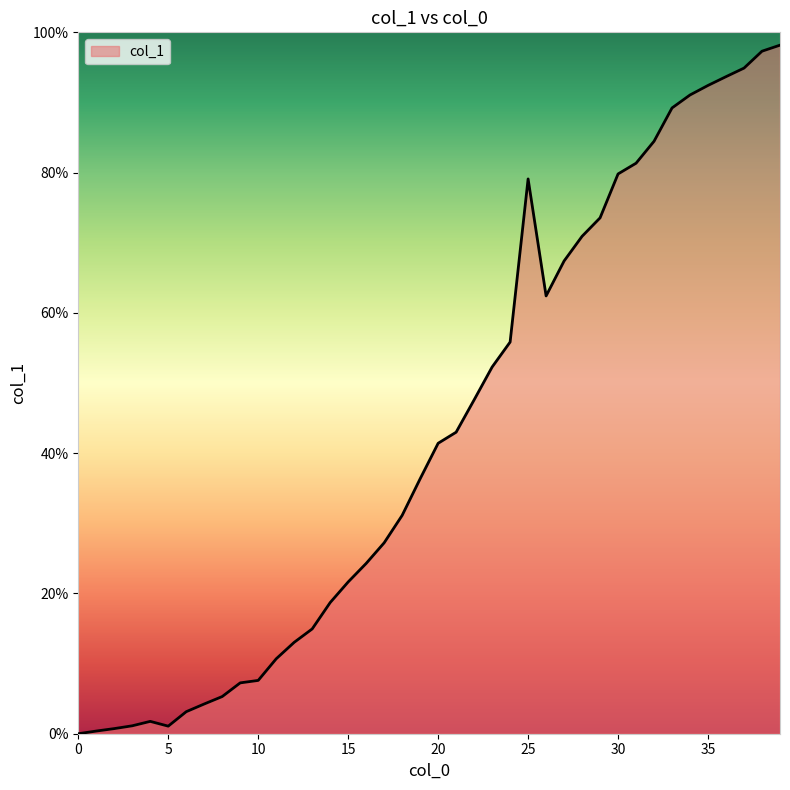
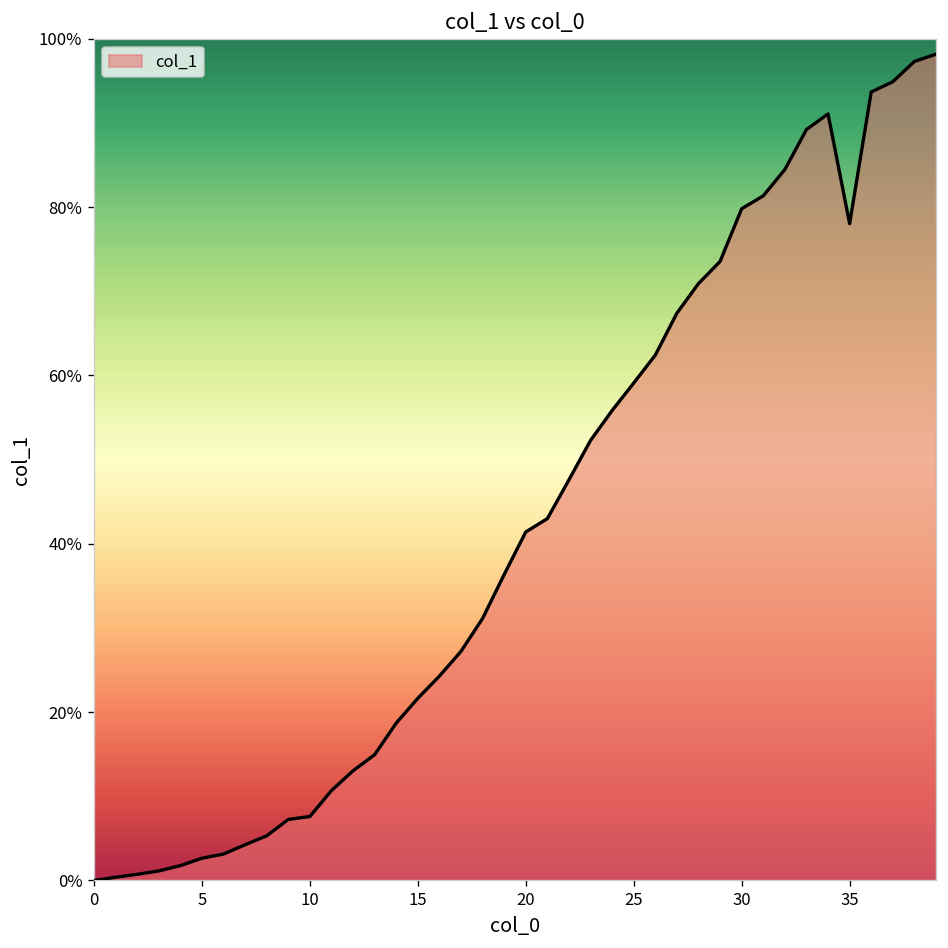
  {
    "0": "0%",
-   "5": "1%",
+   "5": "3%",
    "10": "8%",
    "15": "22%",
    "20": "41%",
-   "25": "79%",
+   "25": "59%",
    "30": "80%",
-   "35": "92%"
+   "35": "78%"
  }
